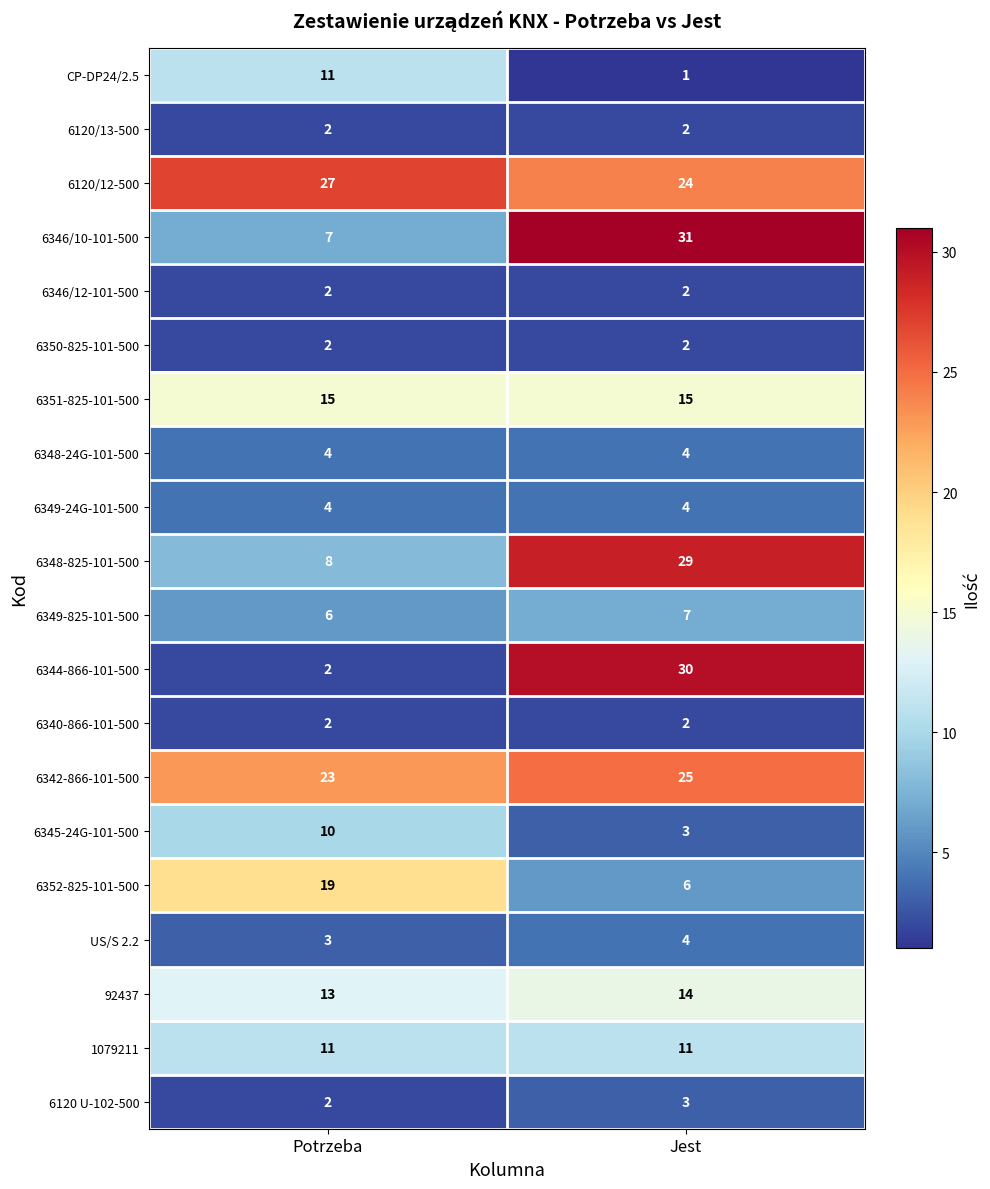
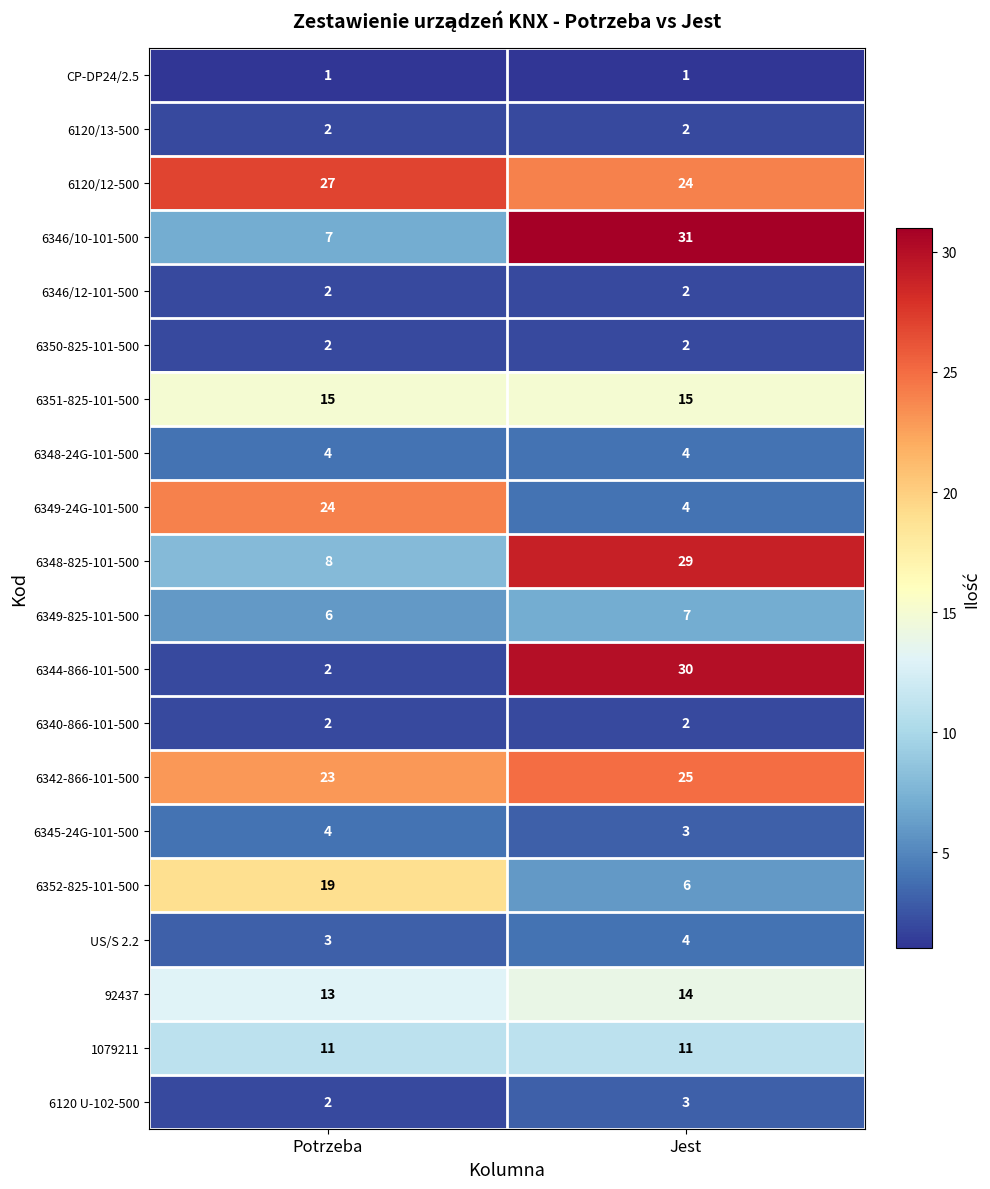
  {
    "CP-DP24/2.5": {
-     "Potrzeba": 11,
+     "Potrzeba": 1,
      "Jest": 1
    },
    "6120/13-500": {
      "Potrzeba": 2,
      "Jest": 2
    },
    "6120/12-500": {
      "Potrzeba": 27,
      "Jest": 24
    },
    "6346/10-101-500": {
      "Potrzeba": 7,
      "Jest": 31
    },
    "6346/12-101-500": {
      "Potrzeba": 2,
      "Jest": 2
    },
    "6350-825-101-500": {
      "Potrzeba": 2,
      "Jest": 2
    },
    "6351-825-101-500": {
      "Potrzeba": 15,
      "Jest": 15
    },
    "6348-24G-101-500": {
      "Potrzeba": 4,
      "Jest": 4
    },
    "6349-24G-101-500": {
-     "Potrzeba": 4,
+     "Potrzeba": 24,
      "Jest": 4
    },
    "6348-825-101-500": {
      "Potrzeba": 8,
      "Jest": 29
    },
    "6349-825-101-500": {
      "Potrzeba": 6,
      "Jest": 7
    },
    "6344-866-101-500": {
      "Potrzeba": 2,
      "Jest": 30
    },
    "6340-866-101-500": {
      "Potrzeba": 2,
      "Jest": 2
    },
    "6342-866-101-500": {
      "Potrzeba": 23,
      "Jest": 25
    },
    "6345-24G-101-500": {
-     "Potrzeba": 10,
+     "Potrzeba": 4,
      "Jest": 3
    },
    "6352-825-101-500": {
      "Potrzeba": 19,
      "Jest": 6
    },
    "US/S 2.2": {
      "Potrzeba": 3,
      "Jest": 4
    },
    "92437": {
      "Potrzeba": 13,
      "Jest": 14
    },
    "1079211": {
      "Potrzeba": 11,
      "Jest": 11
    },
    "6120 U-102-500": {
      "Potrzeba": 2,
      "Jest": 3
    }
  }
